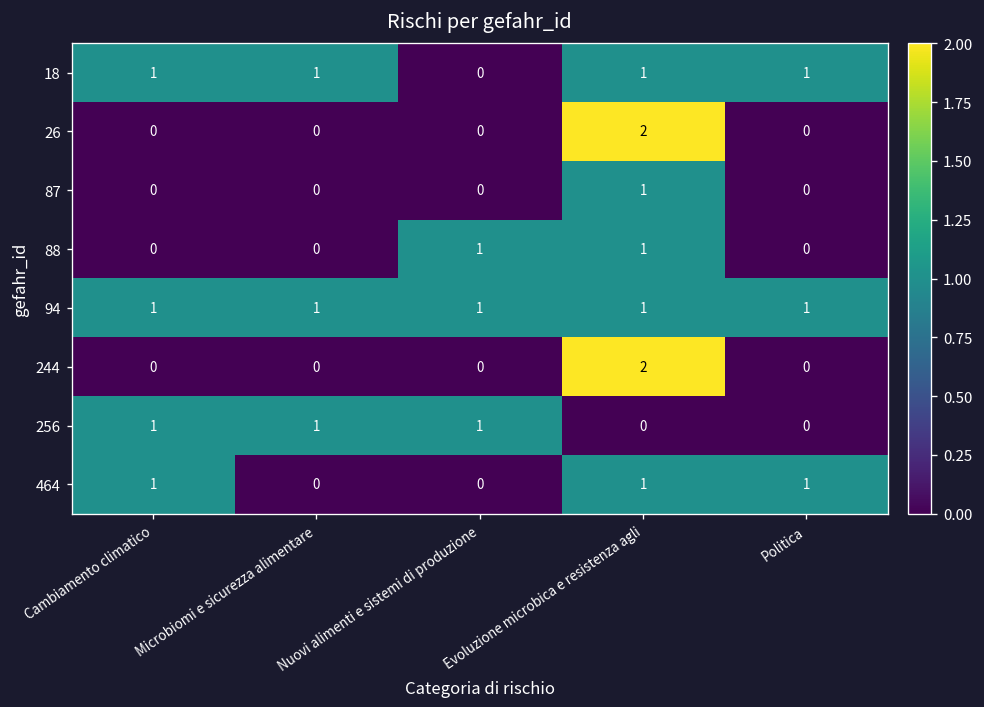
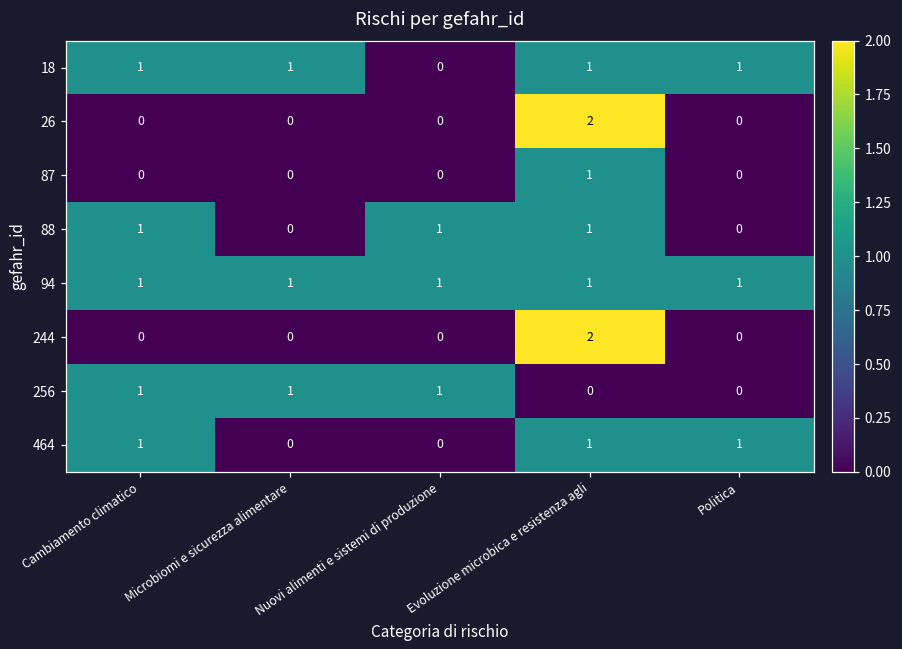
  {
    "18": {
      "Cambiamento climatico": 1,
      "Microbiomi e sicurezza alimentare": 1,
      "Nuovi alimenti e sistemi di produzione": 0,
      "Evoluzione microbica e resistenza agli": 1,
      "Politica": 1
    },
    "26": {
      "Cambiamento climatico": 0,
      "Microbiomi e sicurezza alimentare": 0,
      "Nuovi alimenti e sistemi di produzione": 0,
      "Evoluzione microbica e resistenza agli": 2,
      "Politica": 0
    },
    "87": {
      "Cambiamento climatico": 0,
      "Microbiomi e sicurezza alimentare": 0,
      "Nuovi alimenti e sistemi di produzione": 0,
      "Evoluzione microbica e resistenza agli": 1,
      "Politica": 0
    },
    "88": {
-     "Cambiamento climatico": 0,
+     "Cambiamento climatico": 1,
      "Microbiomi e sicurezza alimentare": 0,
      "Nuovi alimenti e sistemi di produzione": 1,
      "Evoluzione microbica e resistenza agli": 1,
      "Politica": 0
    },
    "94": {
      "Cambiamento climatico": 1,
      "Microbiomi e sicurezza alimentare": 1,
      "Nuovi alimenti e sistemi di produzione": 1,
      "Evoluzione microbica e resistenza agli": 1,
      "Politica": 1
    },
    "244": {
      "Cambiamento climatico": 0,
      "Microbiomi e sicurezza alimentare": 0,
      "Nuovi alimenti e sistemi di produzione": 0,
      "Evoluzione microbica e resistenza agli": 2,
      "Politica": 0
    },
    "256": {
      "Cambiamento climatico": 1,
      "Microbiomi e sicurezza alimentare": 1,
      "Nuovi alimenti e sistemi di produzione": 1,
      "Evoluzione microbica e resistenza agli": 0,
      "Politica": 0
    },
    "464": {
      "Cambiamento climatico": 1,
      "Microbiomi e sicurezza alimentare": 0,
      "Nuovi alimenti e sistemi di produzione": 0,
      "Evoluzione microbica e resistenza agli": 1,
      "Politica": 1
    }
  }
